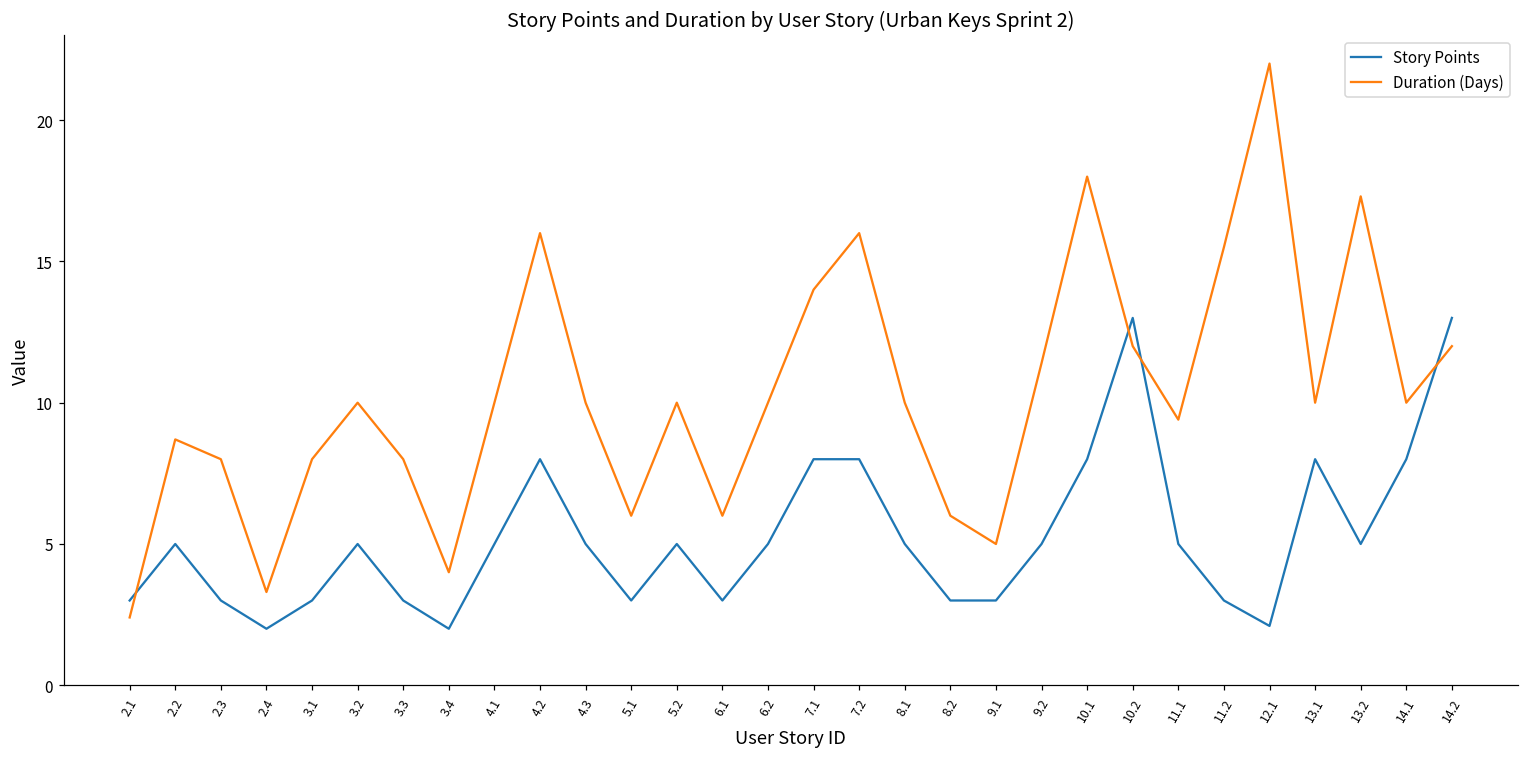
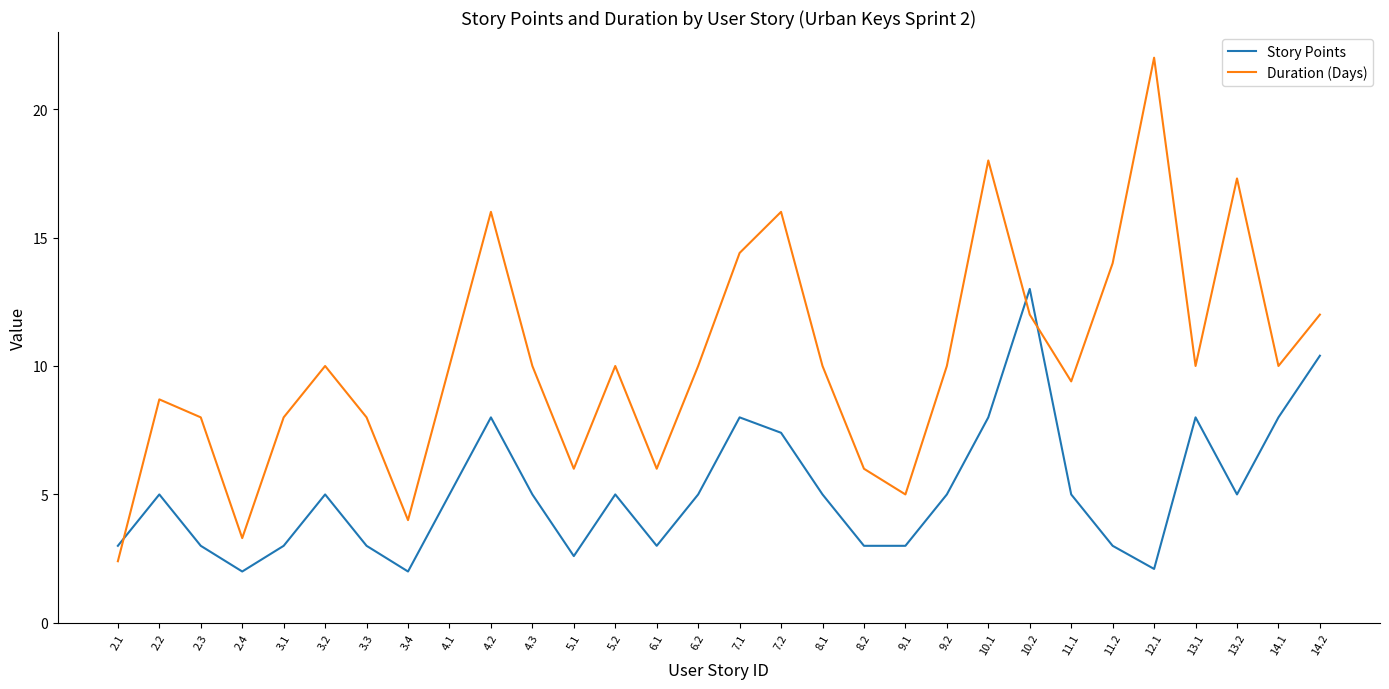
  {
    "Story Points": {
      "2.1": 3.0,
      "2.2": 5.0,
      "2.3": 3.0,
      "2.4": 2.0,
      "3.1": 3.0,
      "3.2": 5.0,
      "3.3": 3.0,
      "3.4": 2.0,
      "4.1": 5.0,
      "4.2": 8.0,
      "4.3": 5.0,
-     "5.1": 3.0,
+     "5.1": 2.6,
      "5.2": 5.0,
      "6.1": 3.0,
      "6.2": 5.0,
      "7.1": 8.0,
-     "7.2": 8.0,
+     "7.2": 7.4,
      "8.1": 5.0,
      "8.2": 3.0,
      "9.1": 3.0,
      "9.2": 5.0,
      "10.1": 8.0,
      "10.2": 13.0,
      "11.1": 5.0,
      "11.2": 3.0,
      "12.1": 2.1,
      "13.1": 8.0,
      "13.2": 5.0,
      "14.1": 8.0,
-     "14.2": 13.0
+     "14.2": 10.4
    },
    "Duration (Days)": {
      "2.1": 2.4,
      "2.2": 8.7,
      "2.3": 8.0,
      "2.4": 3.3,
      "3.1": 8.0,
      "3.2": 10.0,
      "3.3": 8.0,
      "3.4": 4.0,
      "4.1": 10.0,
      "4.2": 16.0,
      "4.3": 10.0,
      "5.1": 6.0,
      "5.2": 10.0,
      "6.1": 6.0,
      "6.2": 10.0,
-     "7.1": 14.0,
+     "7.1": 14.4,
      "7.2": 16.0,
      "8.1": 10.0,
      "8.2": 6.0,
      "9.1": 5.0,
-     "9.2": 11.4,
+     "9.2": 10.0,
      "10.1": 18.0,
      "10.2": 12.0,
      "11.1": 9.4,
-     "11.2": 15.5,
+     "11.2": 14.0,
      "12.1": 22.0,
      "13.1": 10.0,
      "13.2": 17.3,
      "14.1": 10.0,
      "14.2": 12.0
    }
  }
